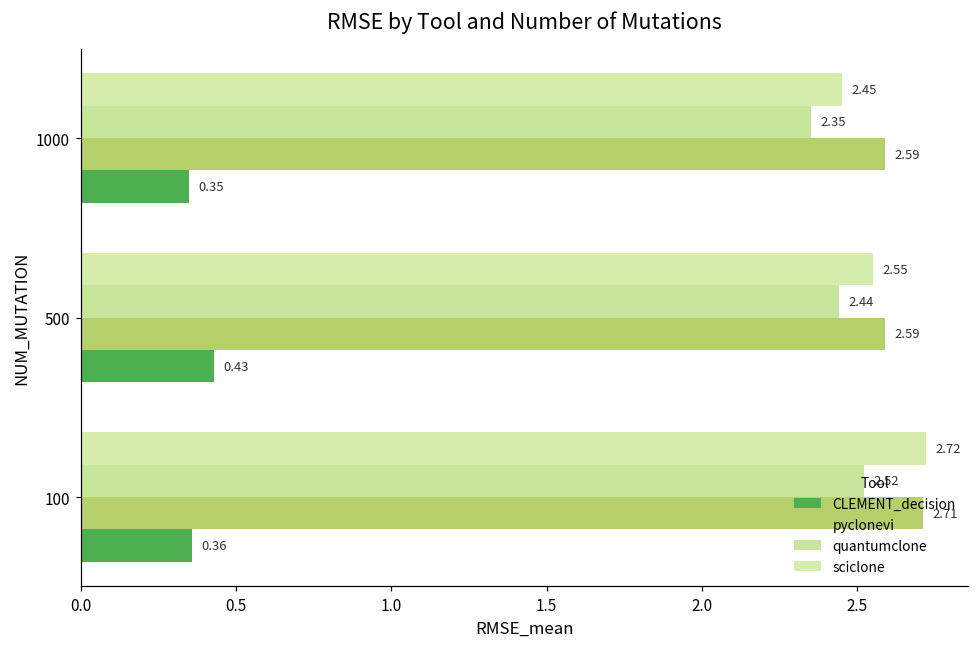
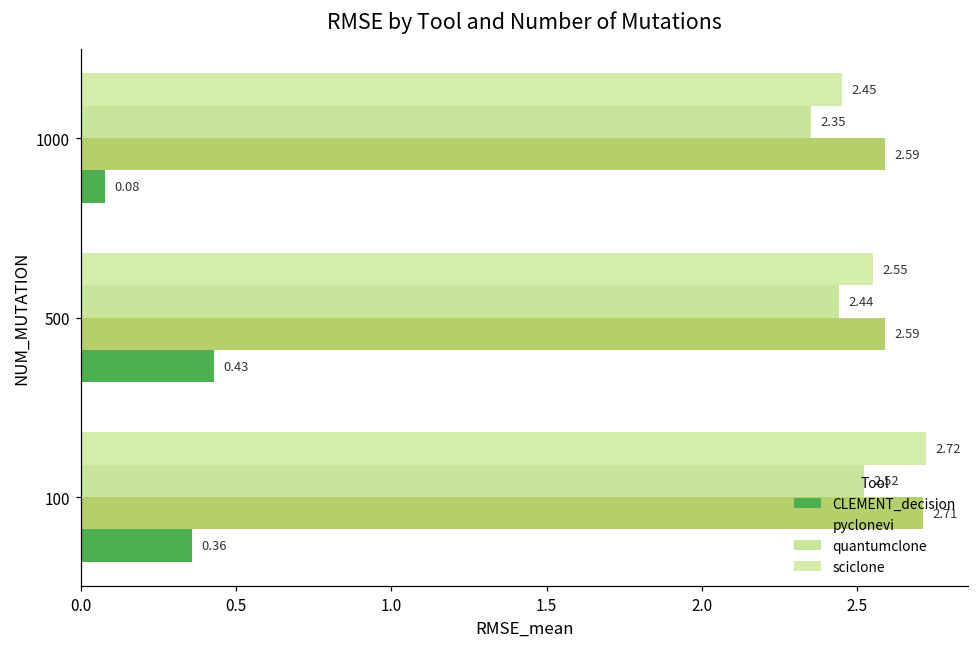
  {
    "CLEMENT_decision": {
-     "1000": 0.35,
+     "1000": 0.08,
      "500": 0.43,
      "100": 0.36
    }
  }
